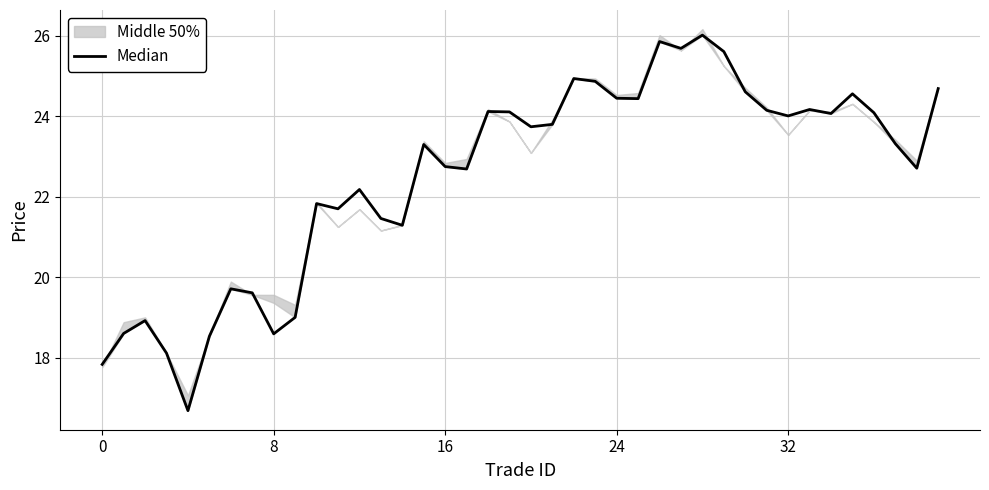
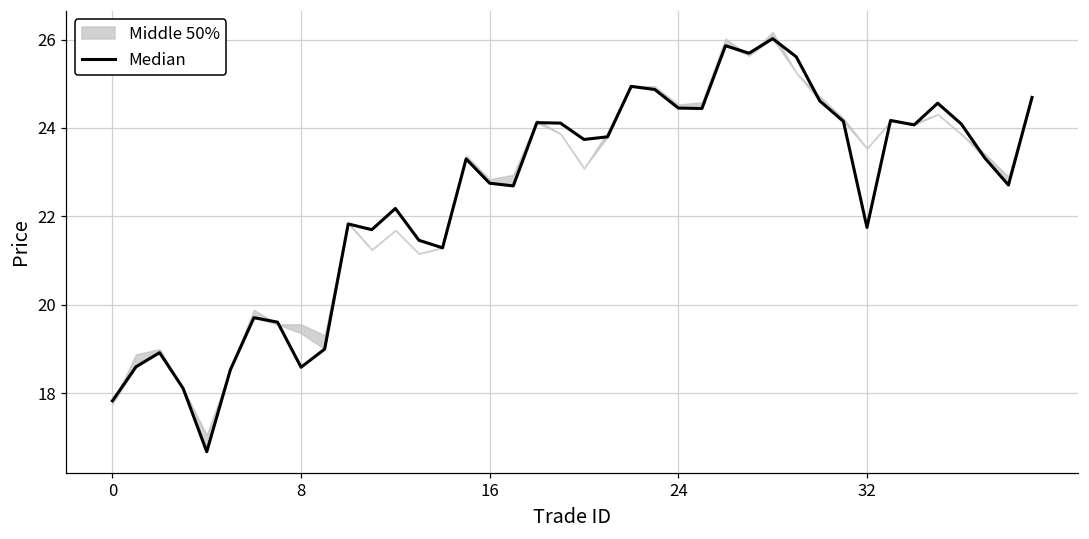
  {
    "Median": {
      "0": 17.8,
      "8": 18.6,
      "16": 22.8,
      "24": 24.5,
-     "32": 24.0
+     "32": 21.8
    }
  }
